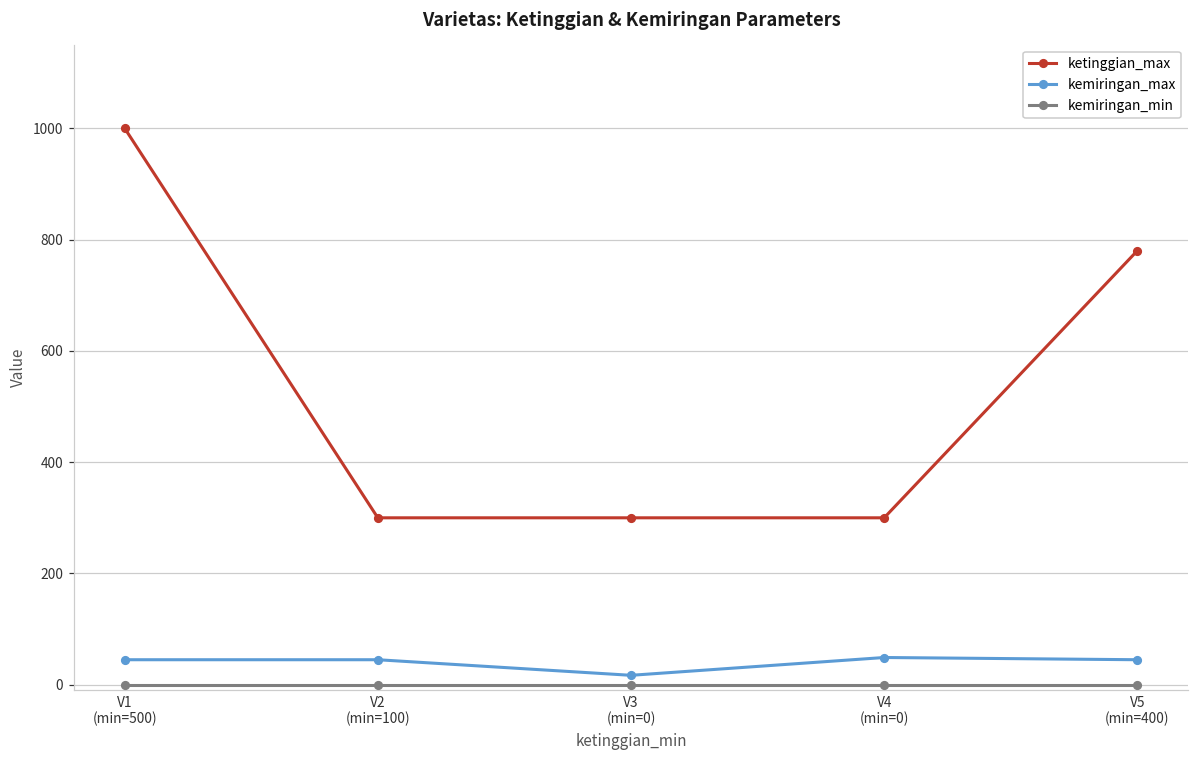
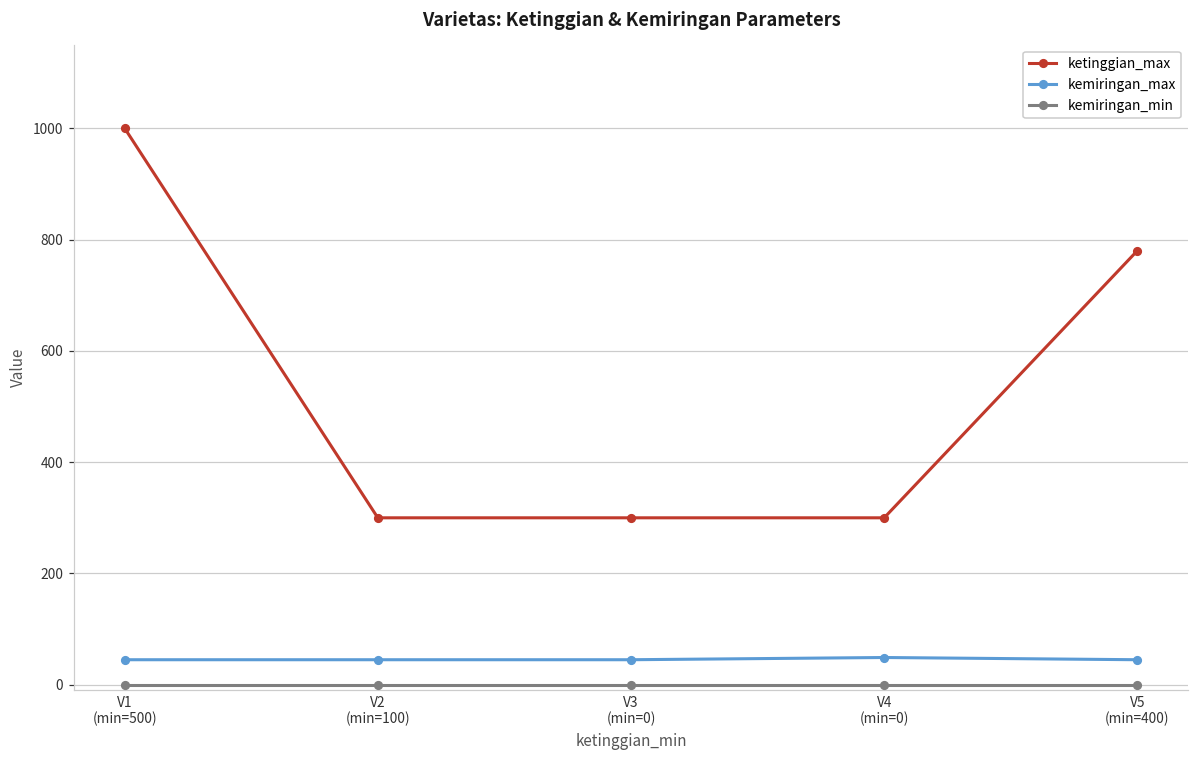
  {
    "ketinggian_max": {
      "V1 (min=500)": 1000,
      "V2 (min=100)": 300,
      "V3 (min=0)": 300,
      "V4 (min=0)": 300,
      "V5 (min=400)": 780
    },
    "kemiringan_max": {
      "V1 (min=500)": 50,
      "V2 (min=100)": 50,
-     "V3 (min=0)": 20,
+     "V3 (min=0)": 50,
      "V4 (min=0)": 50,
      "V5 (min=400)": 50
    },
    "kemiringan_min": {
      "V1 (min=500)": 0,
      "V2 (min=100)": 0,
      "V3 (min=0)": 0,
      "V4 (min=0)": 0,
      "V5 (min=400)": 0
    }
  }
